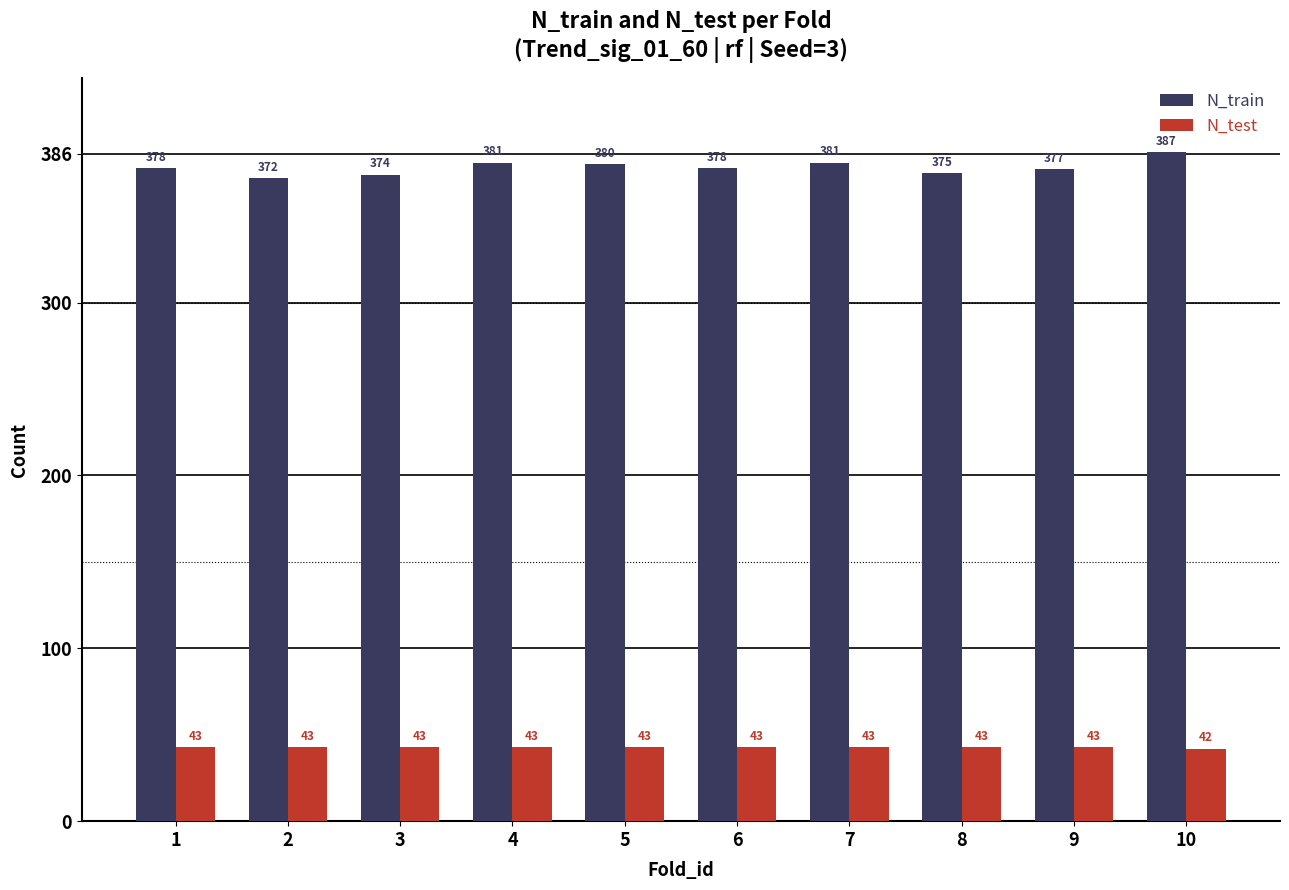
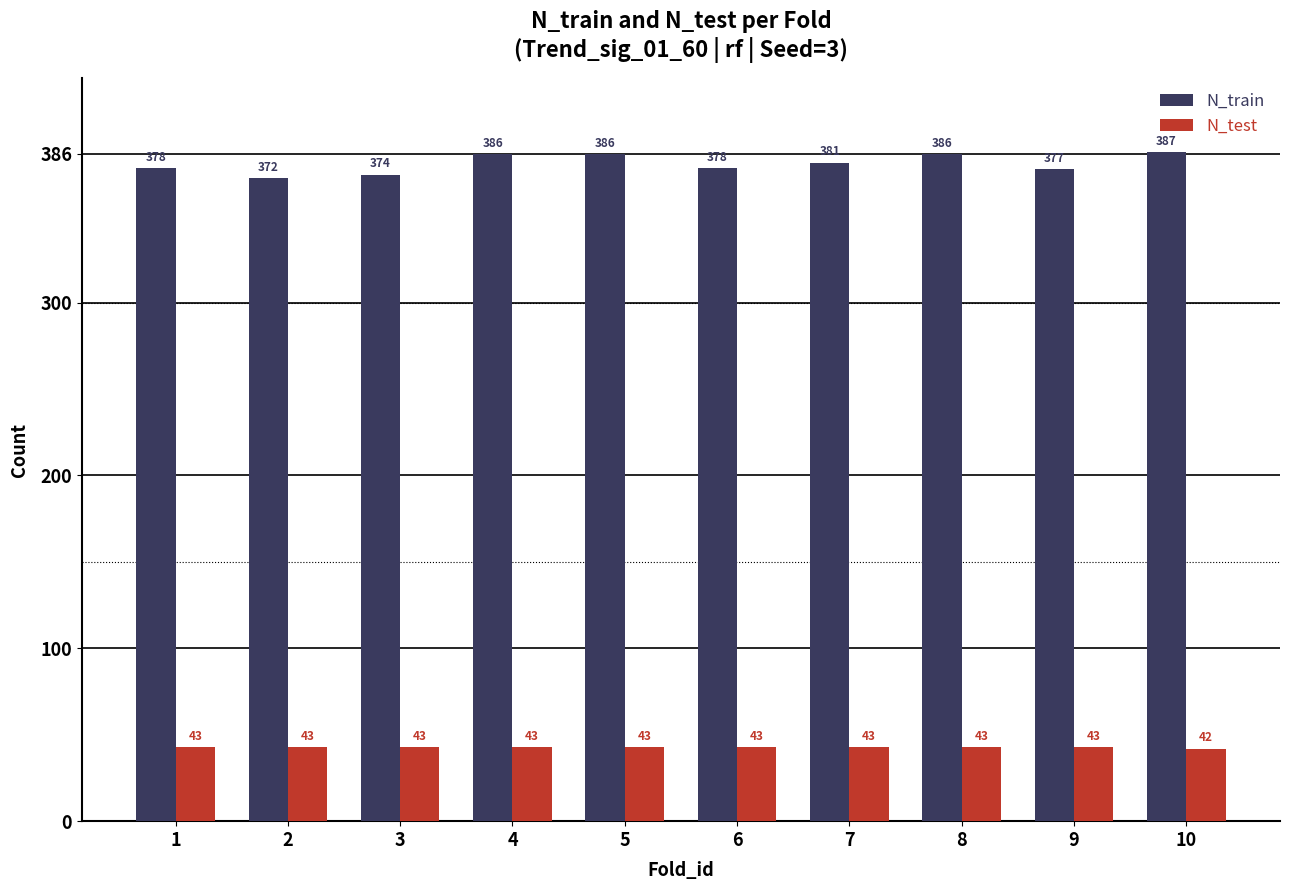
  {
    "N_train": {
      "1": 378,
      "2": 372,
      "3": 374,
-     "4": 381,
-     "5": 380,
+     "4": 386,
+     "5": 386,
      "6": 378,
      "7": 381,
-     "8": 375,
+     "8": 386,
      "9": 377,
      "10": 387
    },
    "N_test": {
      "1": 43,
      "2": 43,
      "3": 43,
      "4": 43,
      "5": 43,
      "6": 43,
      "7": 43,
      "8": 43,
      "9": 43,
      "10": 42
    }
  }
